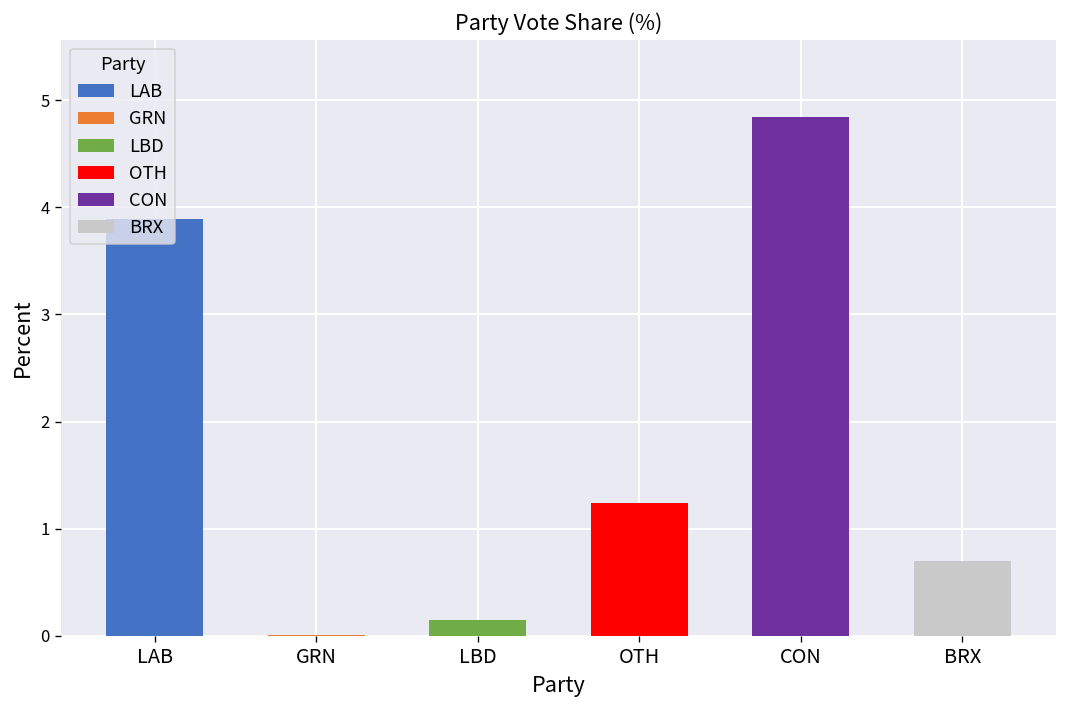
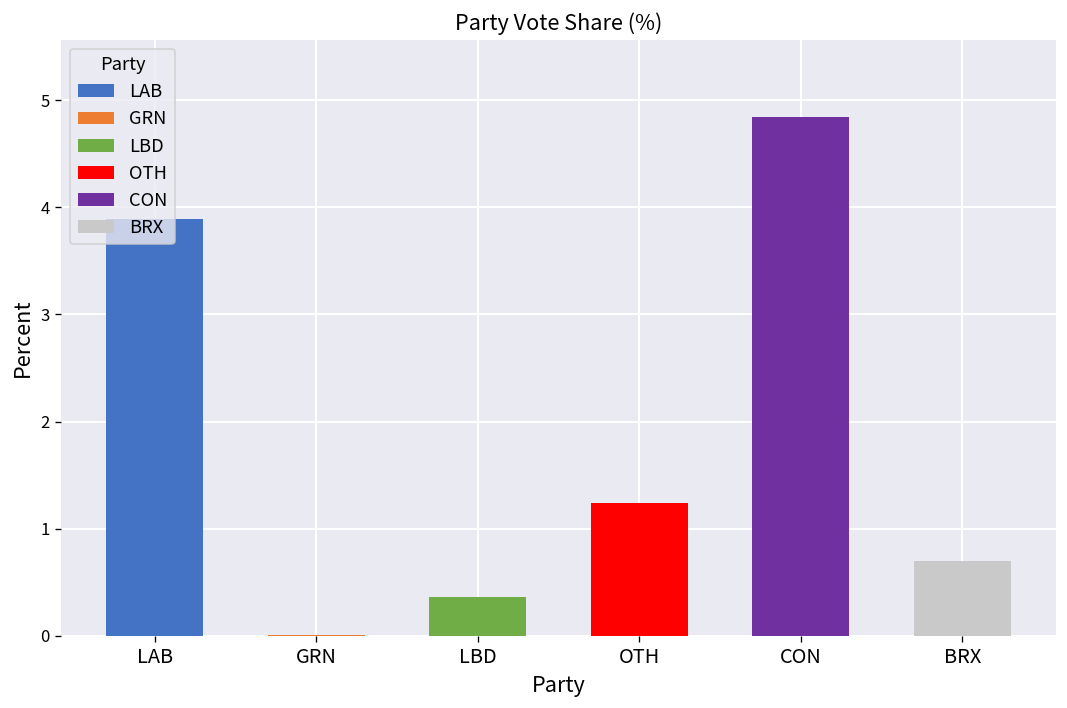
  {
-   "LBD": 0.1,
+   "LBD": 0.4,
    "OTH": 1.2,
    "CON": 4.8,
    "BRX": 0.7
  }
